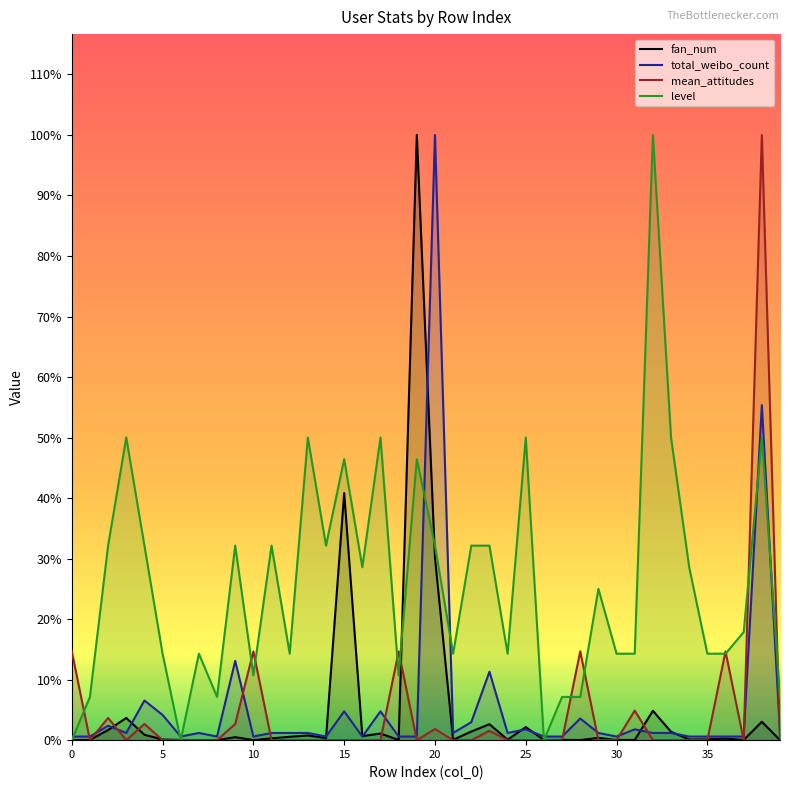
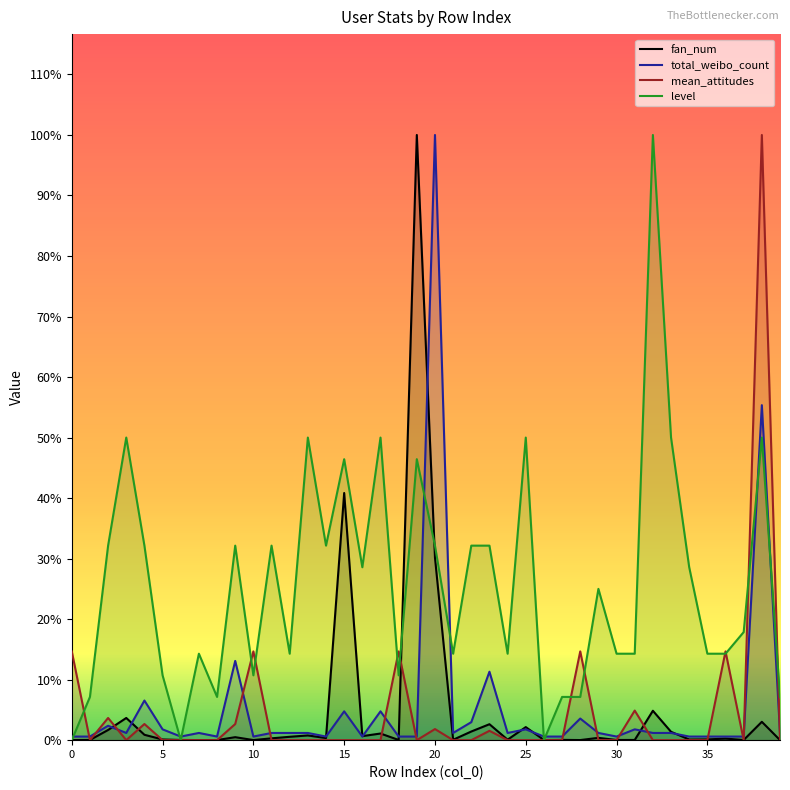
  {
    "fan_num": {
      "10": "0%",
      "15": "41%",
      "20": "30%"
    },
    "total_weibo_count": {
      "0": "1%",
-     "5": "4%",
+     "5": "2%",
      "10": "1%",
      "15": "5%",
      "20": "100%",
      "30": "1%",
      "35": "1%"
    },
    "mean_attitudes": {
      "0": "15%",
      "10": "15%",
      "15": "0%",
      "20": "2%",
      "25": "0%"
    },
    "level": {
-     "5": "14%",
+     "5": "11%",
      "10": "11%",
      "15": "46%",
      "20": "32%",
      "25": "50%",
      "30": "14%",
      "35": "14%"
    }
  }
